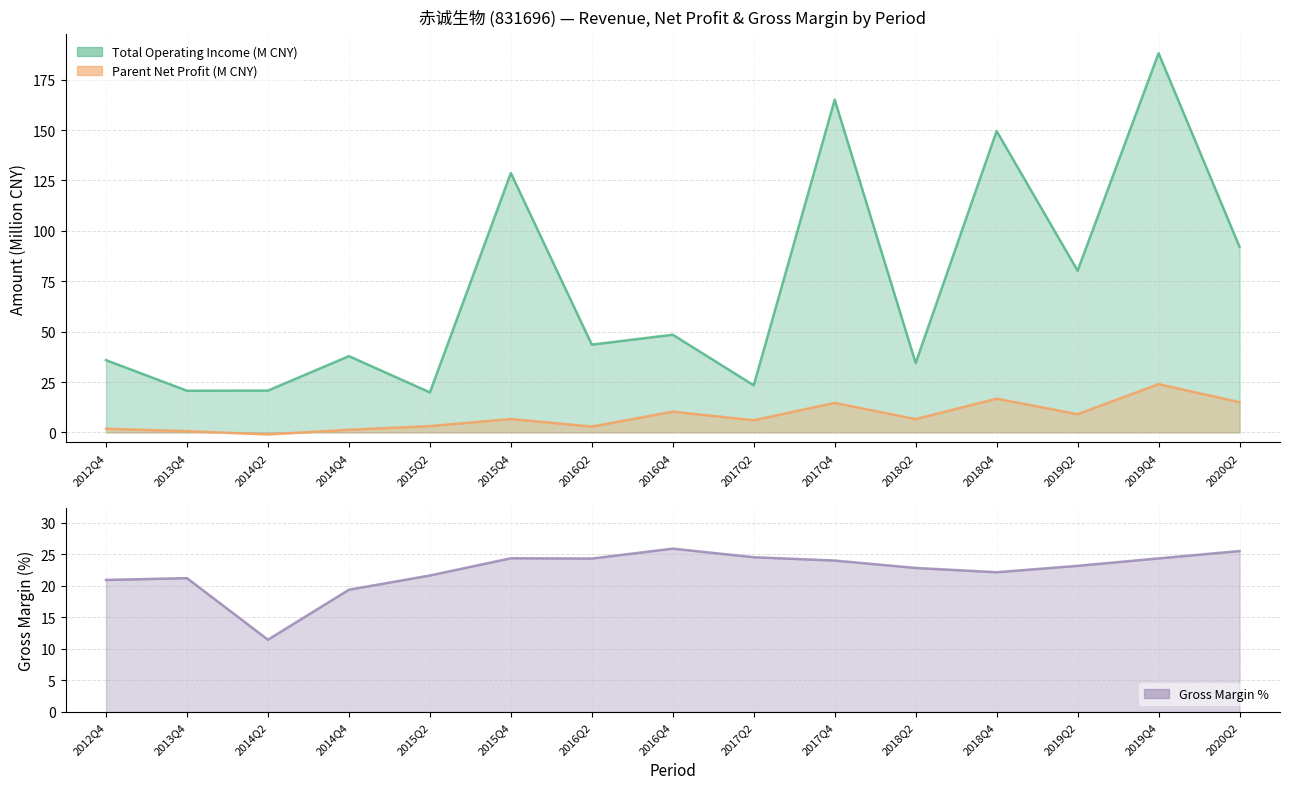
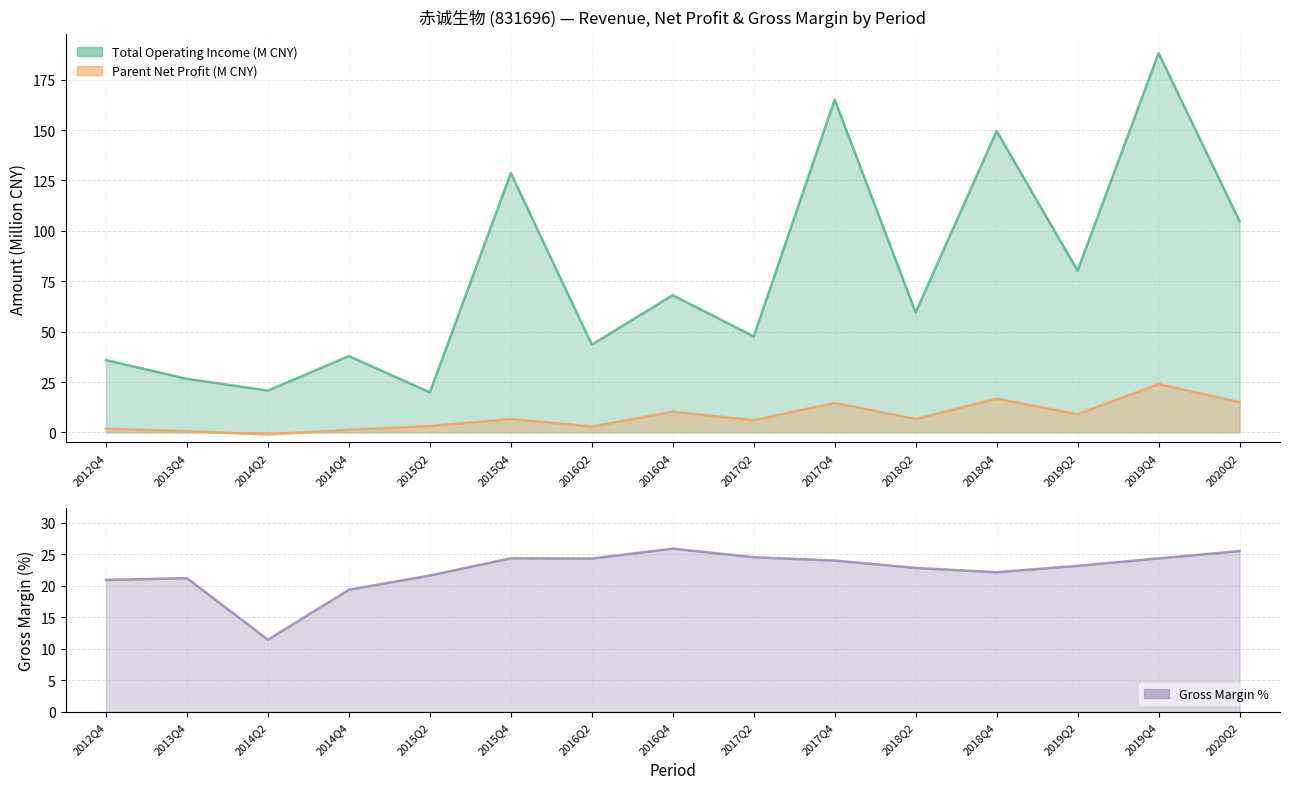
  {
    "赤诚生物 (831696) — Revenue, Net Profit & Gross Margin by Period": {
      "Total Operating Income (M CNY)": {
        "2012Q4": 36,
-       "2013Q4": 21,
+       "2013Q4": 27,
        "2014Q2": 21,
        "2014Q4": 38,
        "2015Q2": 20,
        "2015Q4": 129,
        "2016Q2": 44,
-       "2016Q4": 48,
-       "2017Q2": 23,
+       "2016Q4": 68,
+       "2017Q2": 48,
        "2017Q4": 165,
-       "2018Q2": 34,
+       "2018Q2": 60,
        "2018Q4": 150,
        "2019Q2": 80,
        "2019Q4": 188,
-       "2020Q2": 92
+       "2020Q2": 105
      }
    }
  }
